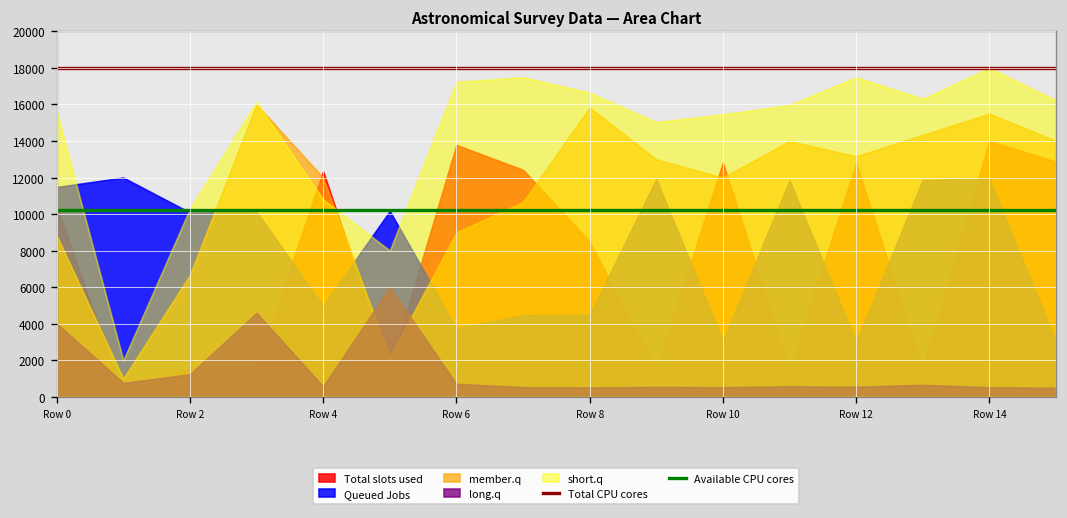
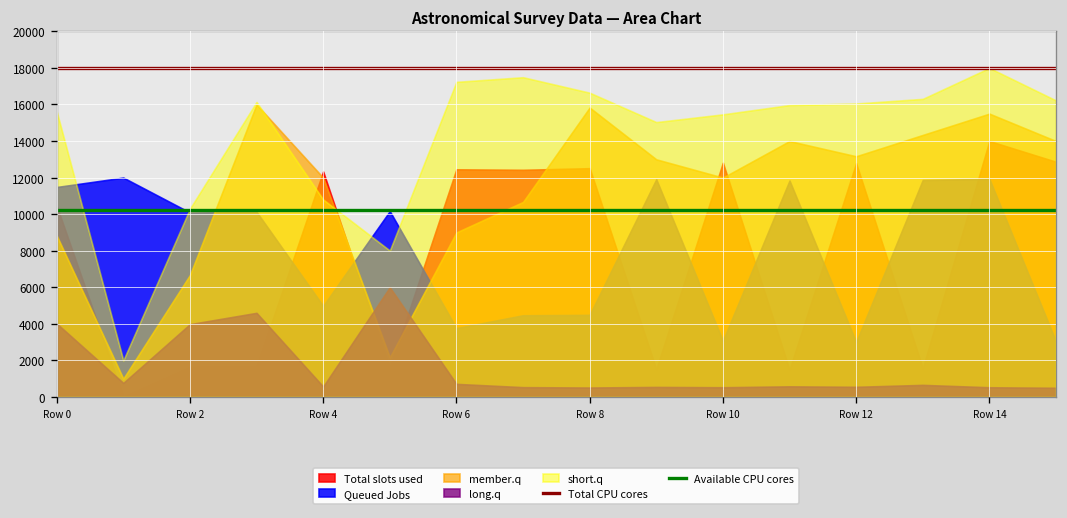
  {
    "Total CPU cores": {
      "Row 0": 18000,
      "Row 2": 18000,
      "Row 4": 18000,
      "Row 6": 18000,
      "Row 8": 18000,
      "Row 10": 18000,
      "Row 12": 18000
    },
    "Total slots used": {
      "Row 0": 10500,
      "Row 2": 1600,
      "Row 4": 12300,
-     "Row 6": 13800,
-     "Row 8": 8500,
+     "Row 6": 12500,
+     "Row 8": 12500,
      "Row 10": 12800,
      "Row 12": 12800,
      "Row 14": 14000
    },
    "Available CPU cores": {
      "Row 0": 10200,
      "Row 4": 10200,
      "Row 6": 10200,
      "Row 8": 10200,
      "Row 10": 10200,
      "Row 12": 10200,
      "Row 14": 10200
    },
    "Queued Jobs": {
      "Row 0": 11500,
      "Row 4": 5000,
      "Row 6": 3800,
      "Row 8": 4500,
      "Row 10": 3100,
      "Row 12": 3000,
      "Row 14": 11900
    },
    "member.q": {
      "Row 0": 8800,
      "Row 2": 6700,
      "Row 4": 12000,
      "Row 6": 9000,
      "Row 8": 15800,
      "Row 10": 12000,
      "Row 12": 13200,
      "Row 14": 15500
    },
    "long.q": {
      "Row 0": 4000,
-     "Row 2": 1200,
+     "Row 2": 4000,
      "Row 4": 600,
      "Row 6": 700,
      "Row 8": 500,
      "Row 10": 500,
      "Row 12": 600,
      "Row 14": 500
    },
    "short.q": {
      "Row 0": 15600,
      "Row 4": 10800,
      "Row 6": 17200,
      "Row 8": 16600,
      "Row 10": 15500,
-     "Row 12": 17500
+     "Row 12": 16100
    }
  }
